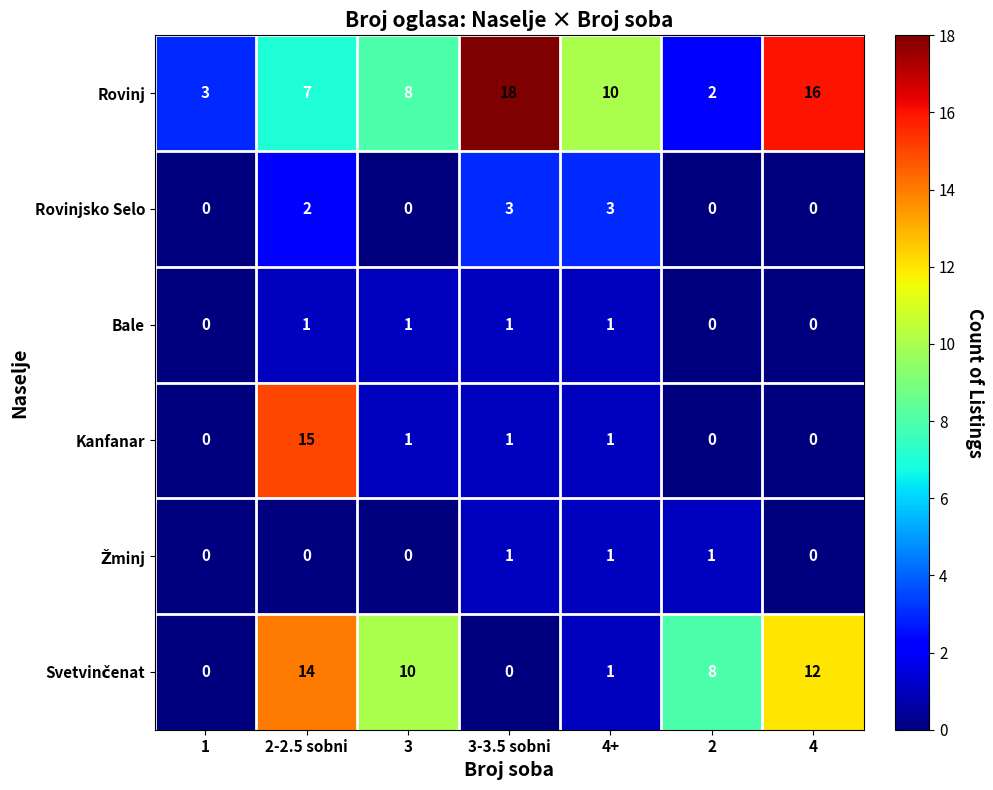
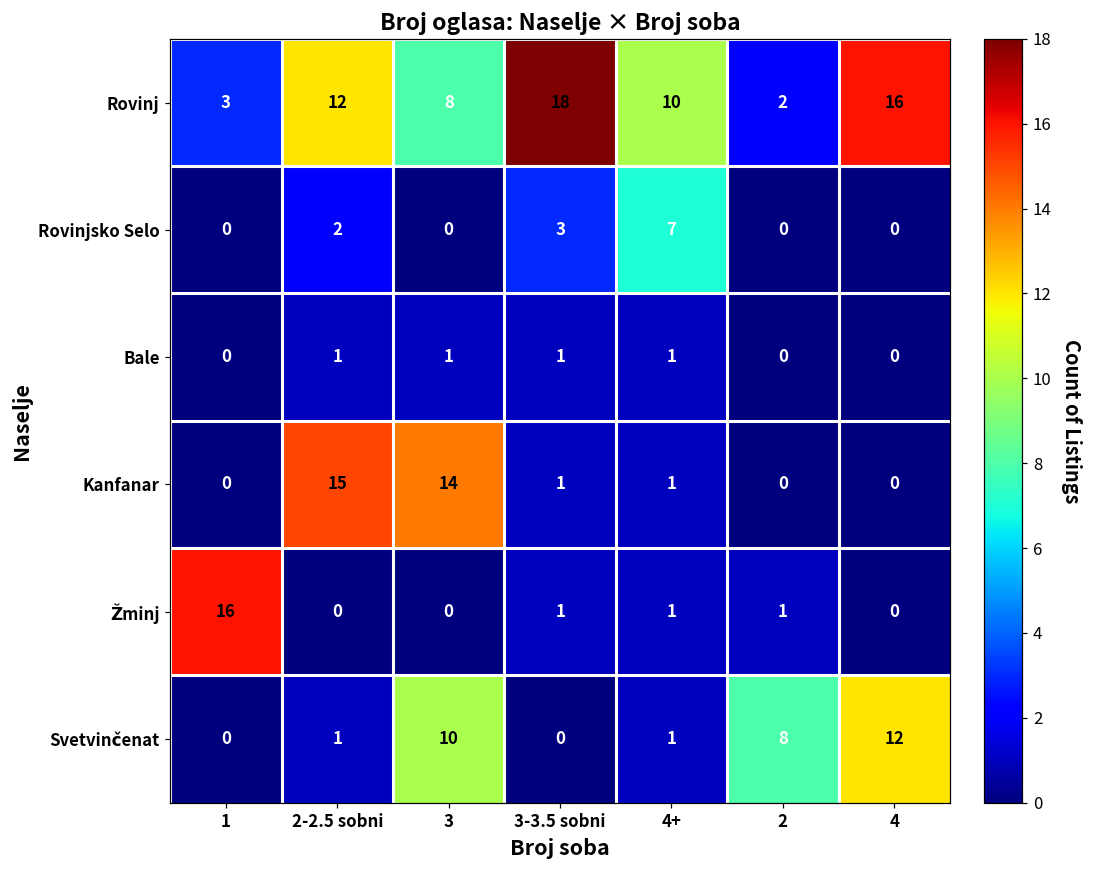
  {
    "Rovinj": {
      "1": 3,
-     "2-2.5 sobni": 7,
+     "2-2.5 sobni": 12,
      "3": 8,
      "3-3.5 sobni": 18,
      "4+": 10,
      "2": 2,
      "4": 16
    },
    "Rovinjsko Selo": {
      "1": 0,
      "2-2.5 sobni": 2,
      "3": 0,
      "3-3.5 sobni": 3,
-     "4+": 3,
+     "4+": 7,
      "2": 0,
      "4": 0
    },
    "Bale": {
      "1": 0,
      "2-2.5 sobni": 1,
      "3": 1,
      "3-3.5 sobni": 1,
      "4+": 1,
      "2": 0,
      "4": 0
    },
    "Kanfanar": {
      "1": 0,
      "2-2.5 sobni": 15,
-     "3": 1,
+     "3": 14,
      "3-3.5 sobni": 1,
      "4+": 1,
      "2": 0,
      "4": 0
    },
    "Žminj": {
-     "1": 0,
+     "1": 16,
      "2-2.5 sobni": 0,
      "3": 0,
      "3-3.5 sobni": 1,
      "4+": 1,
      "2": 1,
      "4": 0
    },
    "Svetvinčenat": {
      "1": 0,
-     "2-2.5 sobni": 14,
+     "2-2.5 sobni": 1,
      "3": 10,
      "3-3.5 sobni": 0,
      "4+": 1,
      "2": 8,
      "4": 12
    }
  }
